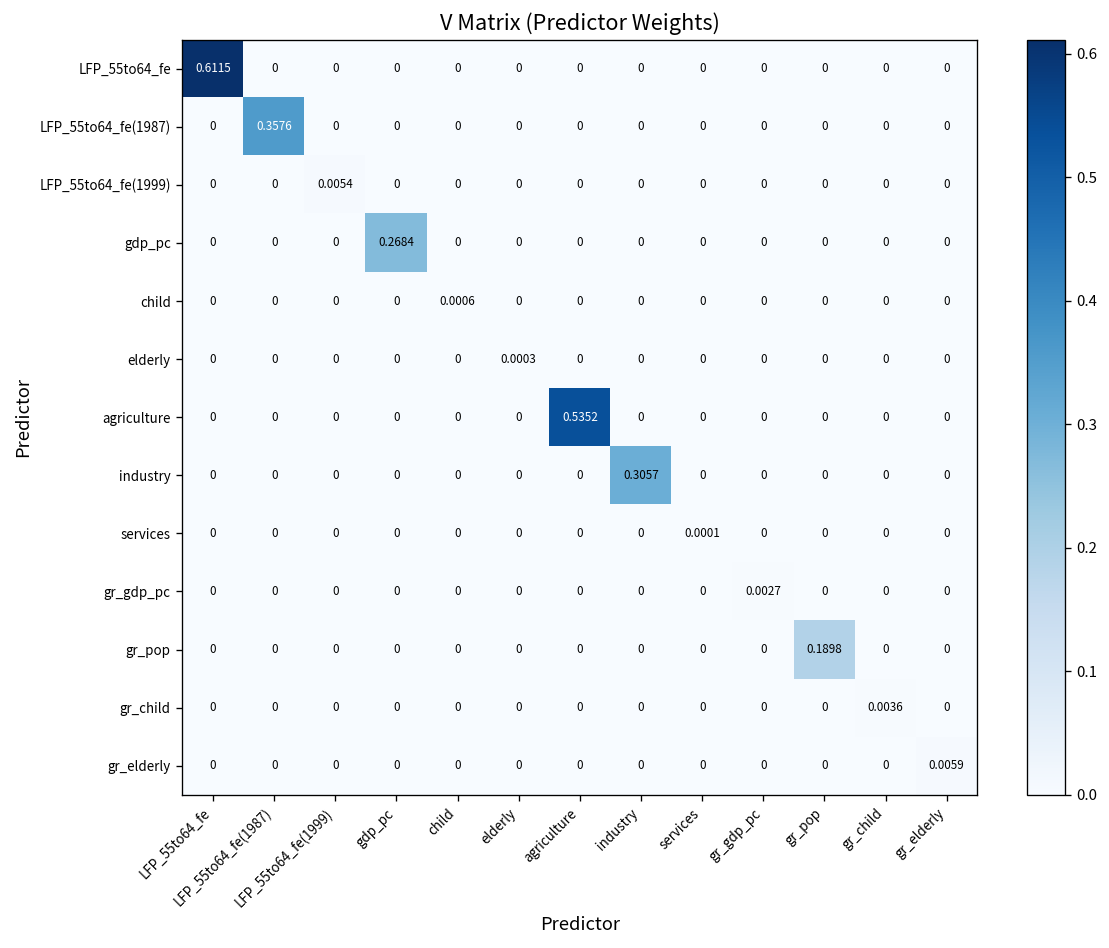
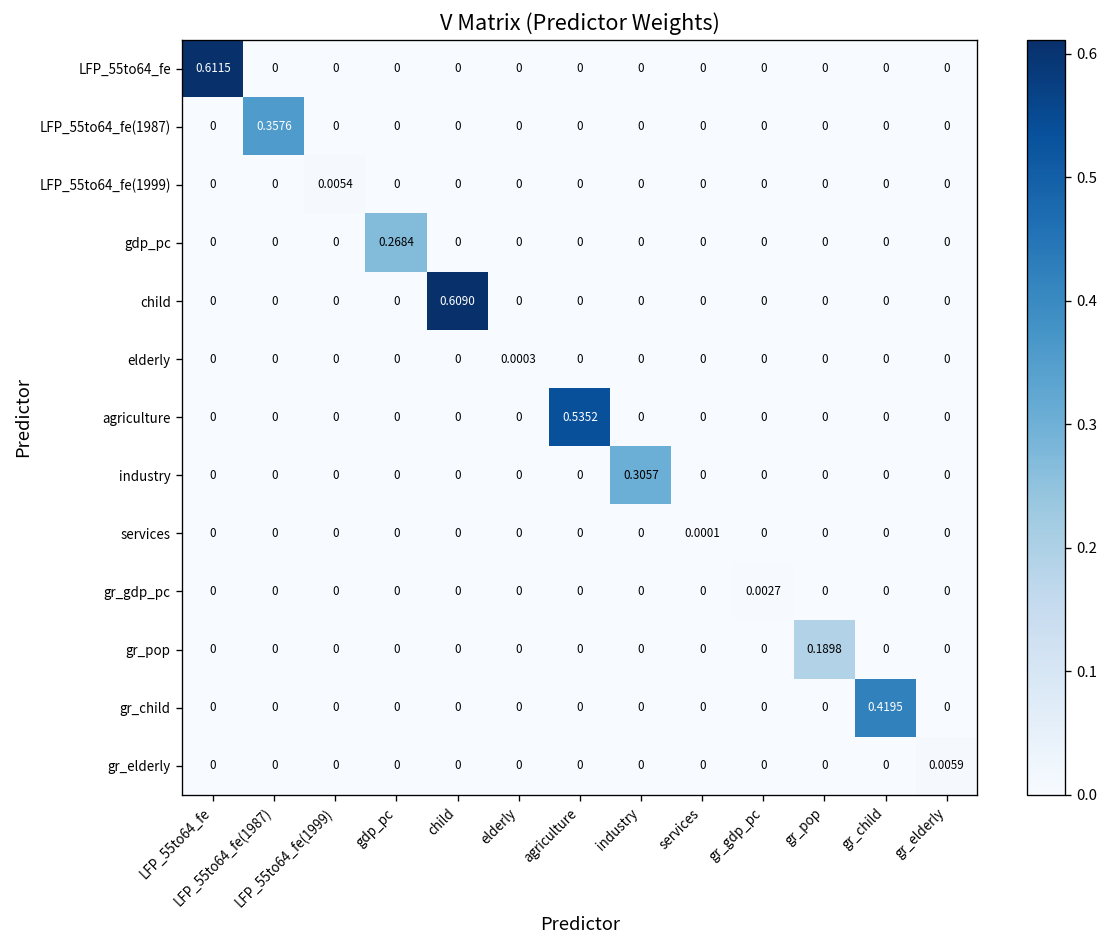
  {
    "LFP_55to64_fe": {
      "LFP_55to64_fe": 0.6115,
      "LFP_55to64_fe(1987)": 0,
      "LFP_55to64_fe(1999)": 0,
      "gdp_pc": 0,
      "child": 0,
      "elderly": 0,
      "agriculture": 0,
      "industry": 0,
      "services": 0,
      "gr_gdp_pc": 0,
      "gr_pop": 0,
      "gr_child": 0,
      "gr_elderly": 0
    },
    "LFP_55to64_fe(1987)": {
      "LFP_55to64_fe": 0,
      "LFP_55to64_fe(1987)": 0.3576,
      "LFP_55to64_fe(1999)": 0,
      "gdp_pc": 0,
      "child": 0,
      "elderly": 0,
      "agriculture": 0,
      "industry": 0,
      "services": 0,
      "gr_gdp_pc": 0,
      "gr_pop": 0,
      "gr_child": 0,
      "gr_elderly": 0
    },
    "LFP_55to64_fe(1999)": {
      "LFP_55to64_fe": 0,
      "LFP_55to64_fe(1987)": 0,
      "LFP_55to64_fe(1999)": 0.0054,
      "gdp_pc": 0,
      "child": 0,
      "elderly": 0,
      "agriculture": 0,
      "industry": 0,
      "services": 0,
      "gr_gdp_pc": 0,
      "gr_pop": 0,
      "gr_child": 0,
      "gr_elderly": 0
    },
    "gdp_pc": {
      "LFP_55to64_fe": 0,
      "LFP_55to64_fe(1987)": 0,
      "LFP_55to64_fe(1999)": 0,
      "gdp_pc": 0.2684,
      "child": 0,
      "elderly": 0,
      "agriculture": 0,
      "industry": 0,
      "services": 0,
      "gr_gdp_pc": 0,
      "gr_pop": 0,
      "gr_child": 0,
      "gr_elderly": 0
    },
    "child": {
      "LFP_55to64_fe": 0,
      "LFP_55to64_fe(1987)": 0,
      "LFP_55to64_fe(1999)": 0,
      "gdp_pc": 0,
-     "child": 0.0006,
+     "child": 0.6090,
      "elderly": 0,
      "agriculture": 0,
      "industry": 0,
      "services": 0,
      "gr_gdp_pc": 0,
      "gr_pop": 0,
      "gr_child": 0,
      "gr_elderly": 0
    },
    "elderly": {
      "LFP_55to64_fe": 0,
      "LFP_55to64_fe(1987)": 0,
      "LFP_55to64_fe(1999)": 0,
      "gdp_pc": 0,
      "child": 0,
      "elderly": 0.0003,
      "agriculture": 0,
      "industry": 0,
      "services": 0,
      "gr_gdp_pc": 0,
      "gr_pop": 0,
      "gr_child": 0,
      "gr_elderly": 0
    },
    "agriculture": {
      "LFP_55to64_fe": 0,
      "LFP_55to64_fe(1987)": 0,
      "LFP_55to64_fe(1999)": 0,
      "gdp_pc": 0,
      "child": 0,
      "elderly": 0,
      "agriculture": 0.5352,
      "industry": 0,
      "services": 0,
      "gr_gdp_pc": 0,
      "gr_pop": 0,
      "gr_child": 0,
      "gr_elderly": 0
    },
    "industry": {
      "LFP_55to64_fe": 0,
      "LFP_55to64_fe(1987)": 0,
      "LFP_55to64_fe(1999)": 0,
      "gdp_pc": 0,
      "child": 0,
      "elderly": 0,
      "agriculture": 0,
      "industry": 0.3057,
      "services": 0,
      "gr_gdp_pc": 0,
      "gr_pop": 0,
      "gr_child": 0,
      "gr_elderly": 0
    },
    "services": {
      "LFP_55to64_fe": 0,
      "LFP_55to64_fe(1987)": 0,
      "LFP_55to64_fe(1999)": 0,
      "gdp_pc": 0,
      "child": 0,
      "elderly": 0,
      "agriculture": 0,
      "industry": 0,
      "services": 0.0001,
      "gr_gdp_pc": 0,
      "gr_pop": 0,
      "gr_child": 0,
      "gr_elderly": 0
    },
    "gr_gdp_pc": {
      "LFP_55to64_fe": 0,
      "LFP_55to64_fe(1987)": 0,
      "LFP_55to64_fe(1999)": 0,
      "gdp_pc": 0,
      "child": 0,
      "elderly": 0,
      "agriculture": 0,
      "industry": 0,
      "services": 0,
      "gr_gdp_pc": 0.0027,
      "gr_pop": 0,
      "gr_child": 0,
      "gr_elderly": 0
    },
    "gr_pop": {
      "LFP_55to64_fe": 0,
      "LFP_55to64_fe(1987)": 0,
      "LFP_55to64_fe(1999)": 0,
      "gdp_pc": 0,
      "child": 0,
      "elderly": 0,
      "agriculture": 0,
      "industry": 0,
      "services": 0,
      "gr_gdp_pc": 0,
      "gr_pop": 0.1898,
      "gr_child": 0,
      "gr_elderly": 0
    },
    "gr_child": {
      "LFP_55to64_fe": 0,
      "LFP_55to64_fe(1987)": 0,
      "LFP_55to64_fe(1999)": 0,
      "gdp_pc": 0,
      "child": 0,
      "elderly": 0,
      "agriculture": 0,
      "industry": 0,
      "services": 0,
      "gr_gdp_pc": 0,
      "gr_pop": 0,
-     "gr_child": 0.0036,
+     "gr_child": 0.4195,
      "gr_elderly": 0
    },
    "gr_elderly": {
      "LFP_55to64_fe": 0,
      "LFP_55to64_fe(1987)": 0,
      "LFP_55to64_fe(1999)": 0,
      "gdp_pc": 0,
      "child": 0,
      "elderly": 0,
      "agriculture": 0,
      "industry": 0,
      "services": 0,
      "gr_gdp_pc": 0,
      "gr_pop": 0,
      "gr_child": 0,
      "gr_elderly": 0.0059
    }
  }
